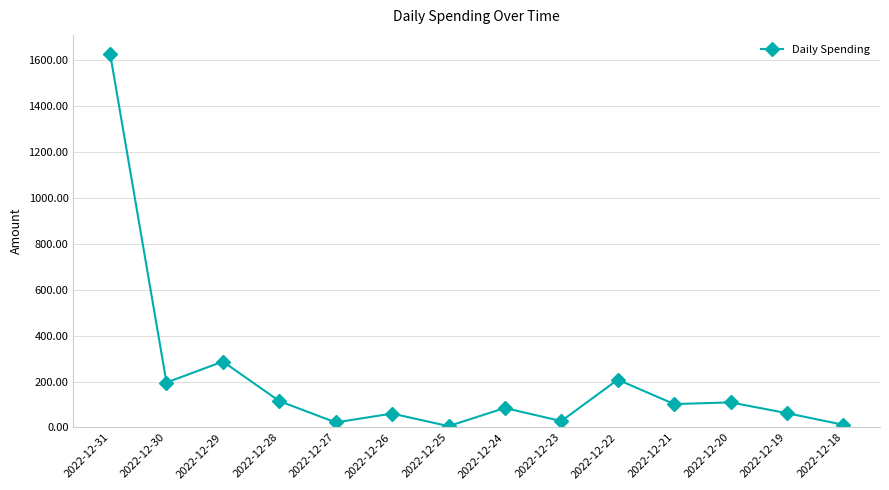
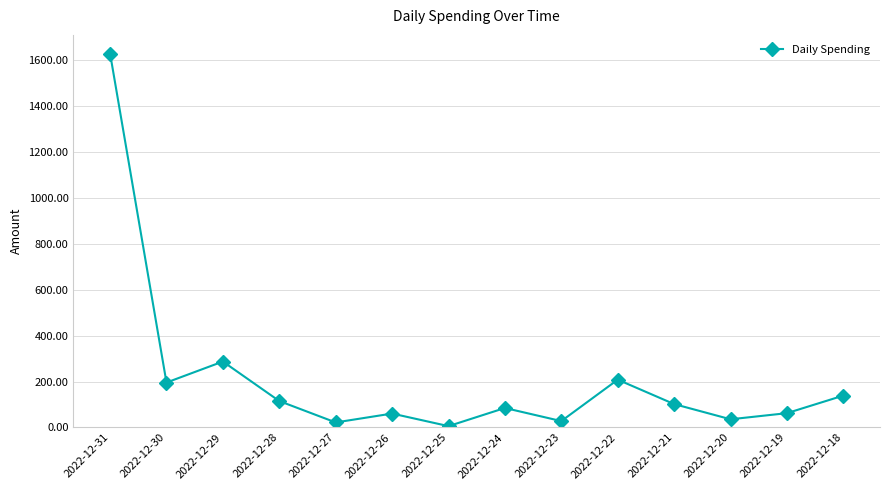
  {
    "2022-12-31": 1630,
    "2022-12-30": 200,
    "2022-12-29": 290,
    "2022-12-28": 110,
    "2022-12-27": 20,
    "2022-12-26": 60,
    "2022-12-25": 10,
    "2022-12-24": 80,
    "2022-12-23": 30,
    "2022-12-22": 210,
    "2022-12-21": 100,
-   "2022-12-20": 110,
+   "2022-12-20": 40,
    "2022-12-19": 60,
-   "2022-12-18": 10
+   "2022-12-18": 140
  }
